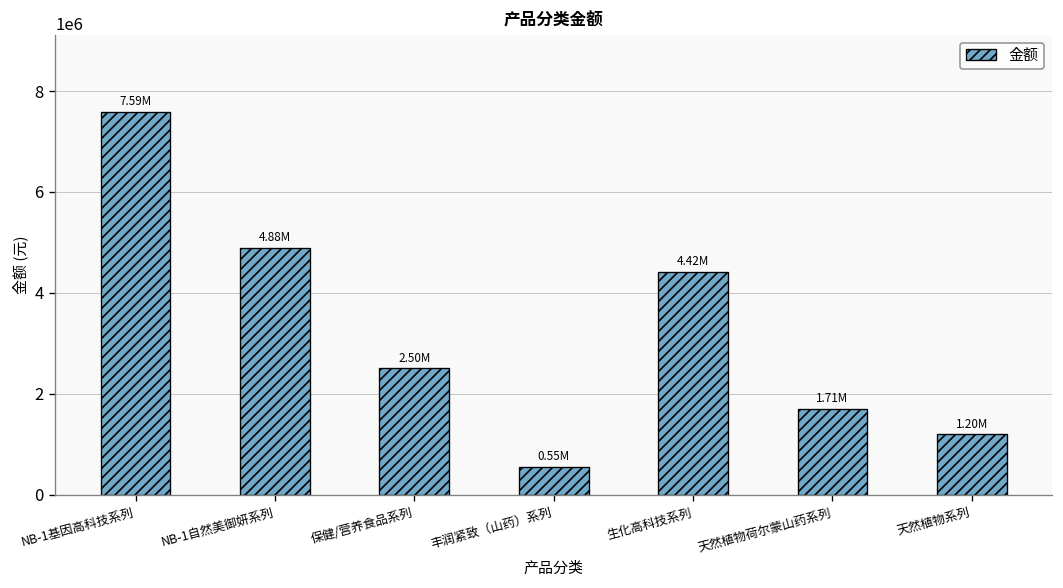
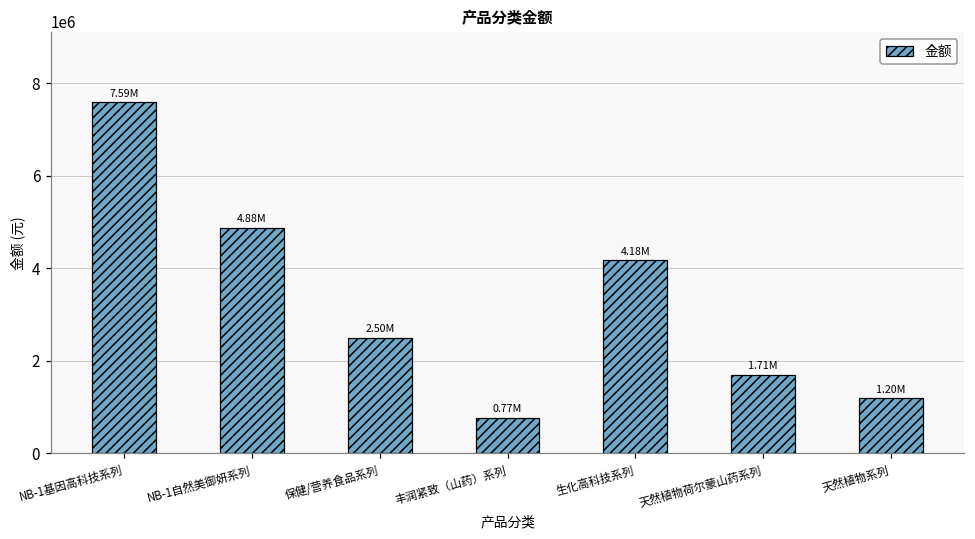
  {
    "NB-1基因高科技系列": "7.59M",
    "NB-1自然美御妍系列": "4.88M",
    "保健/营养食品系列": "2.50M",
-   "丰润紧致（山药）系列": "0.55M",
-   "生化高科技系列": "4.42M",
+   "丰润紧致（山药）系列": "0.77M",
+   "生化高科技系列": "4.18M",
    "天然植物荷尔蒙山药系列": "1.71M",
    "天然植物系列": "1.20M"
  }
